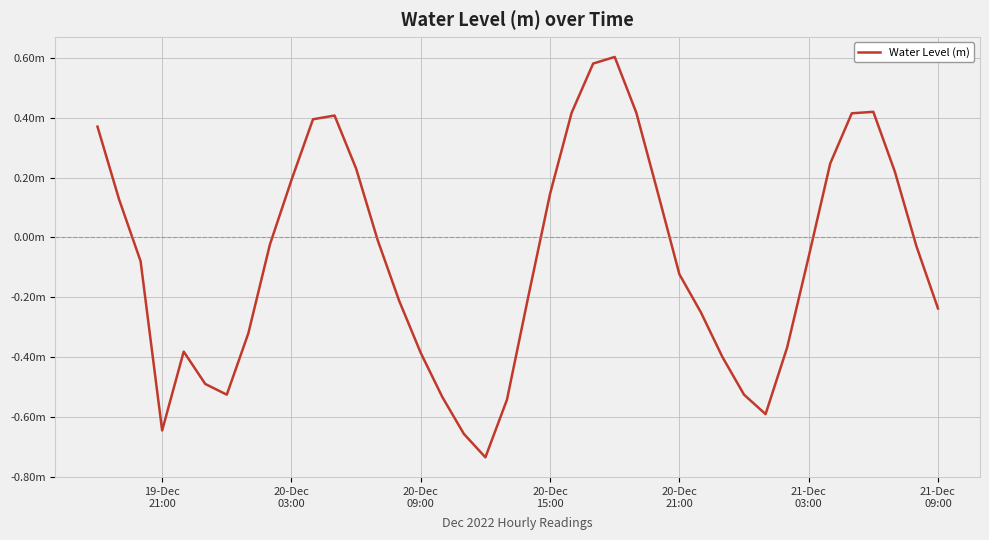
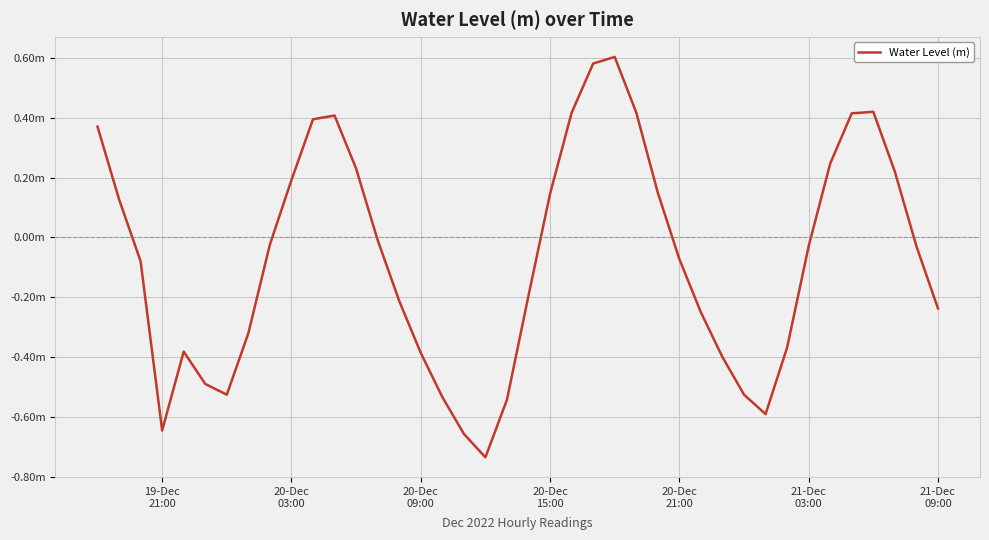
  {
    "19-Dec 21:00": "-0.65m",
    "20-Dec 03:00": "0.19m",
    "20-Dec 09:00": "-0.39m",
    "20-Dec 15:00": "0.15m",
-   "20-Dec 21:00": "-0.12m",
-   "21-Dec 03:00": "-0.06m",
+   "20-Dec 21:00": "-0.07m",
+   "21-Dec 03:00": "-0.03m",
    "21-Dec 09:00": "-0.24m"
  }
